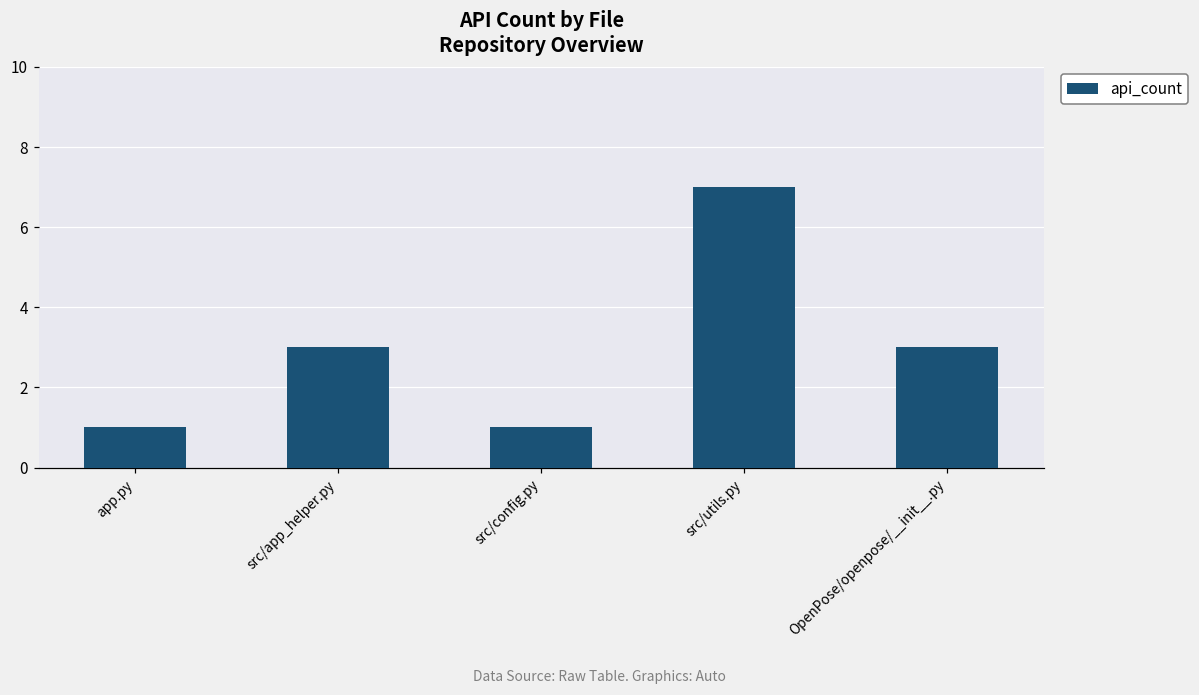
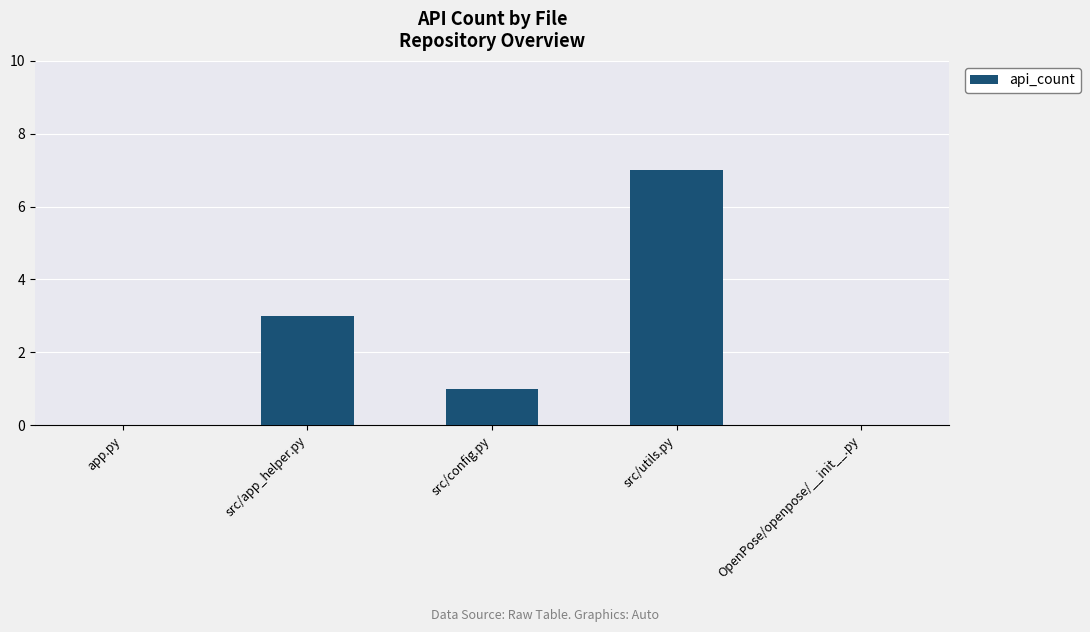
  {
-   "app.py": 1,
+   "app.py": 0,
    "src/app_helper.py": 3,
    "src/config.py": 1,
    "src/utils.py": 7,
-   "OpenPose/openpose/__init__.py": 3
+   "OpenPose/openpose/__init__.py": 0
  }
